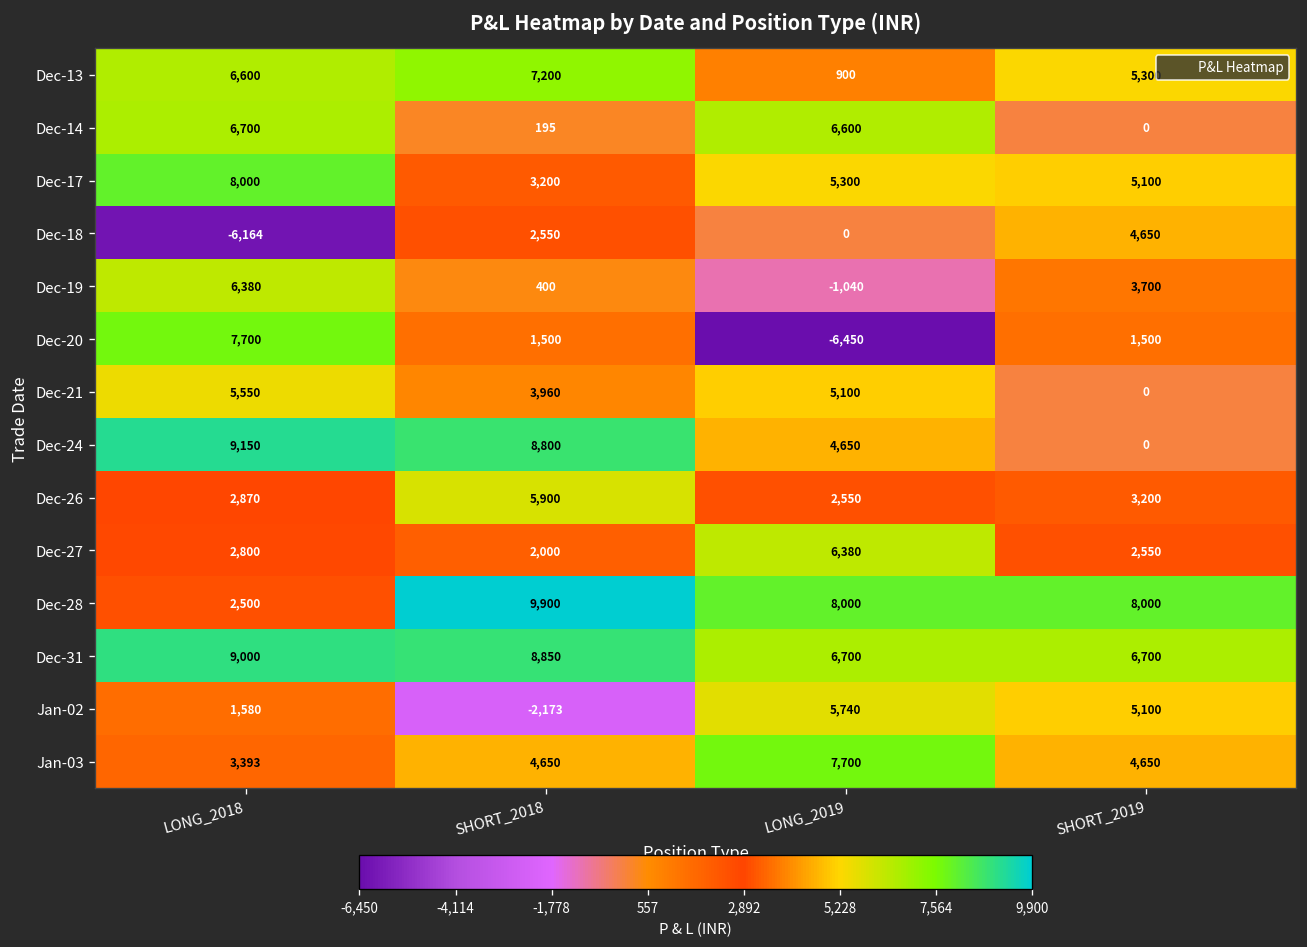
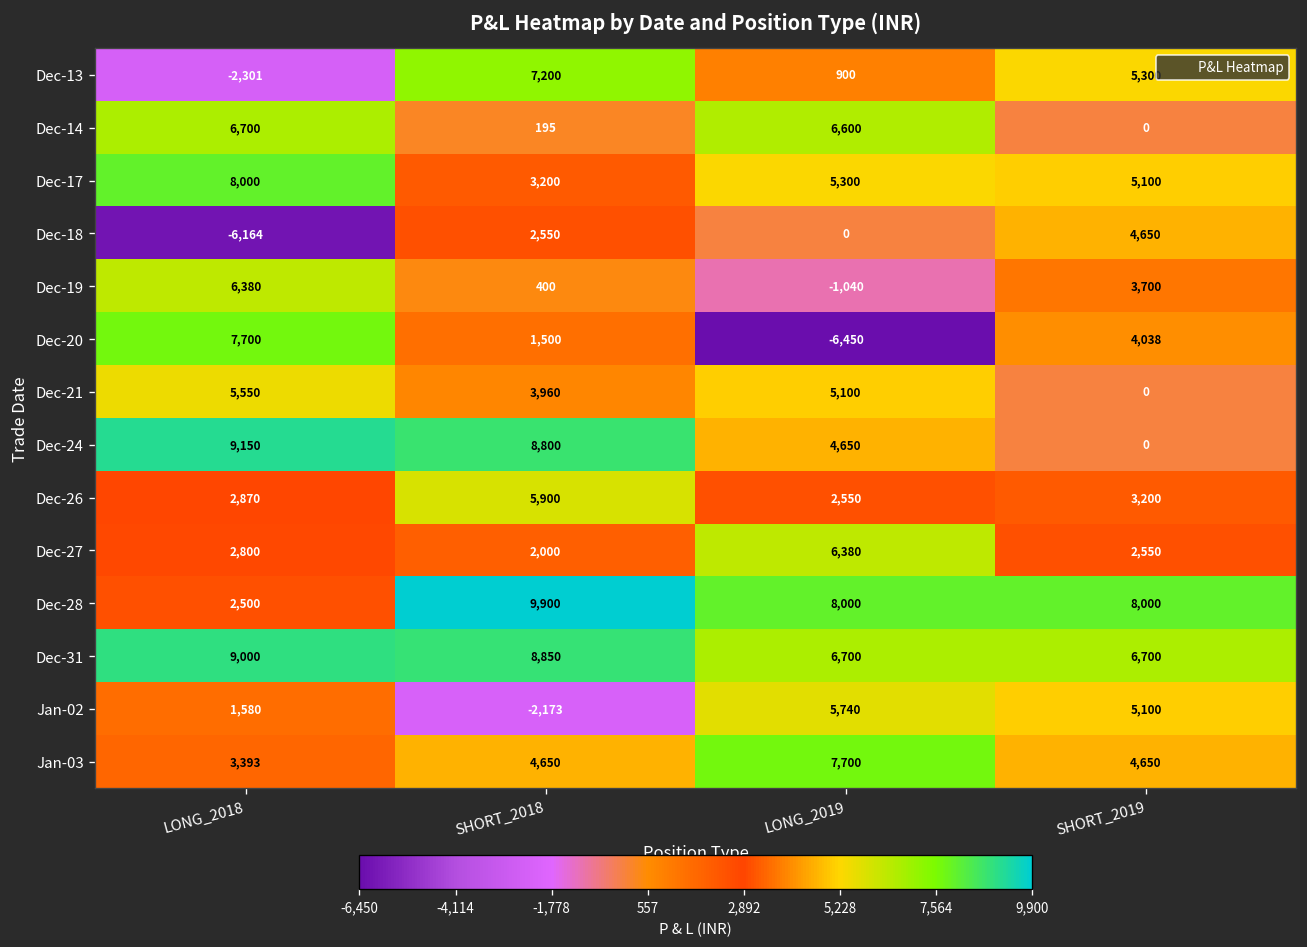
  {
    "Dec-13": {
-     "LONG_2018": "6,600",
+     "LONG_2018": "-2,301",
      "SHORT_2018": "7,200",
      "LONG_2019": "900"
    },
    "Dec-14": {
      "LONG_2018": "6,700",
      "SHORT_2018": "195",
      "LONG_2019": "6,600",
      "SHORT_2019": "0"
    },
    "Dec-17": {
      "LONG_2018": "8,000",
      "SHORT_2018": "3,200",
      "LONG_2019": "5,300",
      "SHORT_2019": "5,100"
    },
    "Dec-18": {
      "LONG_2018": "-6,164",
      "SHORT_2018": "2,550",
      "LONG_2019": "0",
      "SHORT_2019": "4,650"
    },
    "Dec-19": {
      "LONG_2018": "6,380",
      "SHORT_2018": "400",
      "LONG_2019": "-1,040",
      "SHORT_2019": "3,700"
    },
    "Dec-20": {
      "LONG_2018": "7,700",
      "SHORT_2018": "1,500",
      "LONG_2019": "-6,450",
-     "SHORT_2019": "1,500"
+     "SHORT_2019": "4,038"
    },
    "Dec-21": {
      "LONG_2018": "5,550",
      "SHORT_2018": "3,960",
      "LONG_2019": "5,100",
      "SHORT_2019": "0"
    },
    "Dec-24": {
      "LONG_2018": "9,150",
      "SHORT_2018": "8,800",
      "LONG_2019": "4,650",
      "SHORT_2019": "0"
    },
    "Dec-26": {
      "LONG_2018": "2,870",
      "SHORT_2018": "5,900",
      "LONG_2019": "2,550",
      "SHORT_2019": "3,200"
    },
    "Dec-27": {
      "LONG_2018": "2,800",
      "SHORT_2018": "2,000",
      "LONG_2019": "6,380",
      "SHORT_2019": "2,550"
    },
    "Dec-28": {
      "LONG_2018": "2,500",
      "SHORT_2018": "9,900",
      "LONG_2019": "8,000",
      "SHORT_2019": "8,000"
    },
    "Dec-31": {
      "LONG_2018": "9,000",
      "SHORT_2018": "8,850",
      "LONG_2019": "6,700",
      "SHORT_2019": "6,700"
    },
    "Jan-02": {
      "LONG_2018": "1,580",
      "SHORT_2018": "-2,173",
      "LONG_2019": "5,740",
      "SHORT_2019": "5,100"
    },
    "Jan-03": {
      "LONG_2018": "3,393",
      "SHORT_2018": "4,650",
      "LONG_2019": "7,700",
      "SHORT_2019": "4,650"
    }
  }
